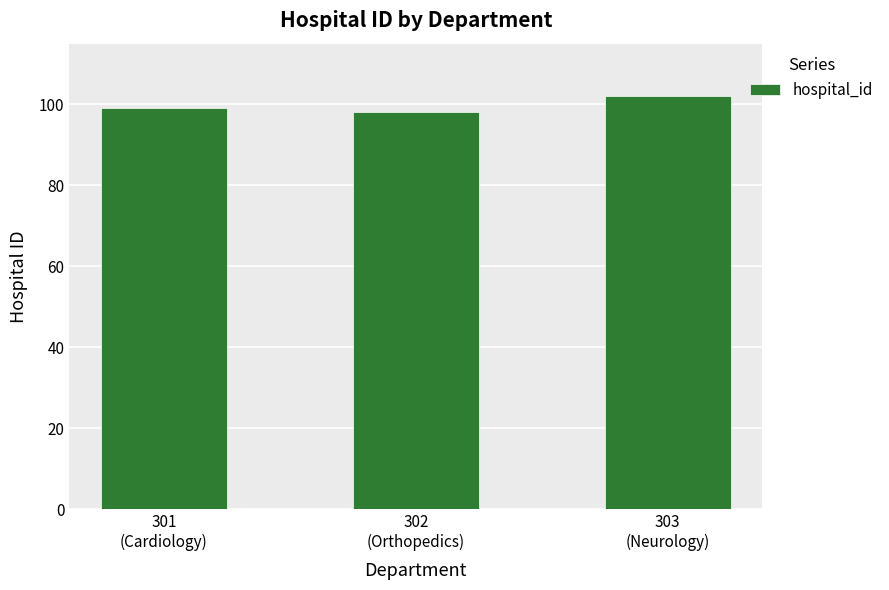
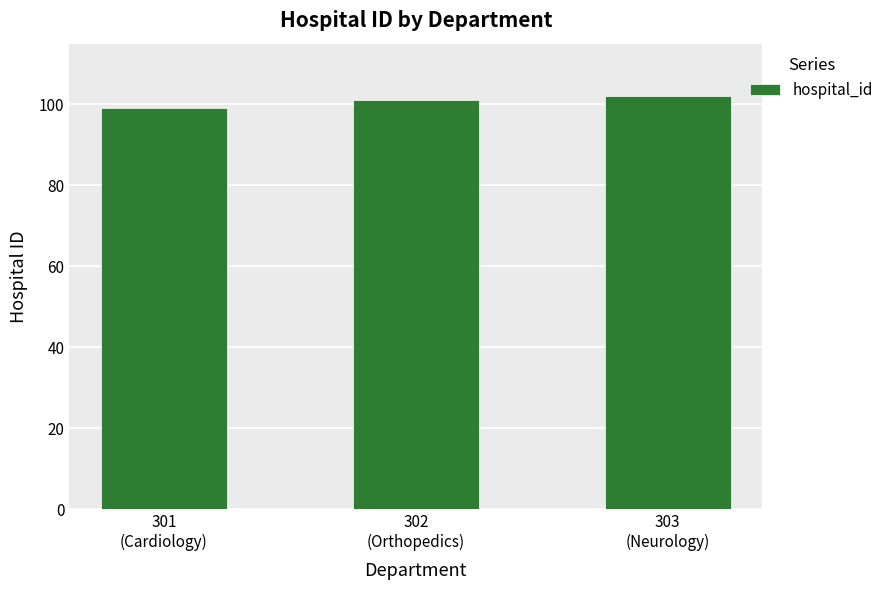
  {
    "301 (Cardiology)": 99,
-   "302 (Orthopedics)": 98,
+   "302 (Orthopedics)": 101,
    "303 (Neurology)": 102
  }
